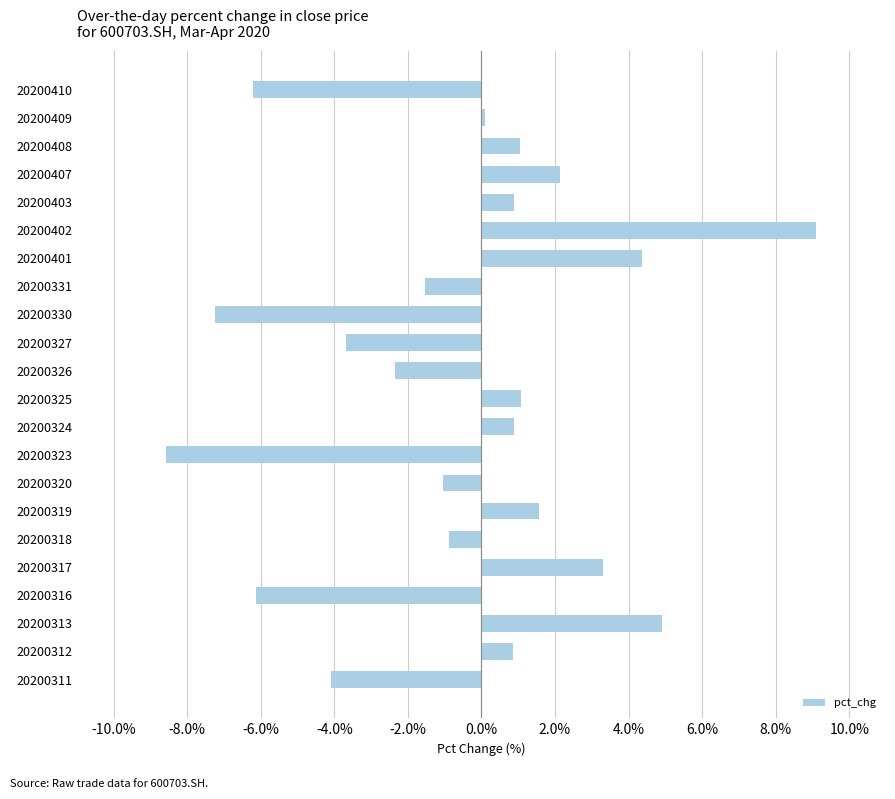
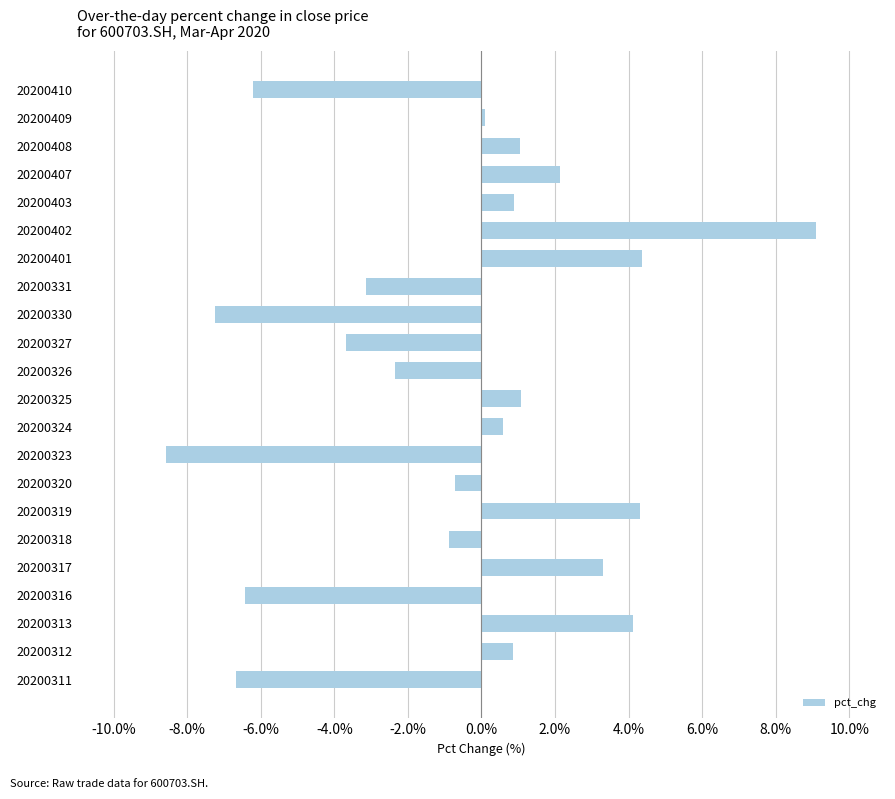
  {
    "20200410": "-6.2%",
    "20200409": "0.1%",
    "20200408": "1.0%",
    "20200407": "2.1%",
    "20200403": "0.9%",
    "20200402": "9.1%",
    "20200401": "4.4%",
-   "20200331": "-1.5%",
+   "20200331": "-3.1%",
    "20200330": "-7.3%",
    "20200327": "-3.7%",
    "20200326": "-2.3%",
    "20200325": "1.1%",
-   "20200324": "0.9%",
+   "20200324": "0.6%",
    "20200323": "-8.6%",
-   "20200320": "-1.0%",
-   "20200319": "1.6%",
+   "20200320": "-0.7%",
+   "20200319": "4.3%",
    "20200318": "-0.9%",
    "20200317": "3.3%",
-   "20200316": "-6.1%",
-   "20200313": "4.9%",
+   "20200316": "-6.4%",
+   "20200313": "4.1%",
    "20200312": "0.9%",
-   "20200311": "-4.1%"
+   "20200311": "-6.7%"
  }
